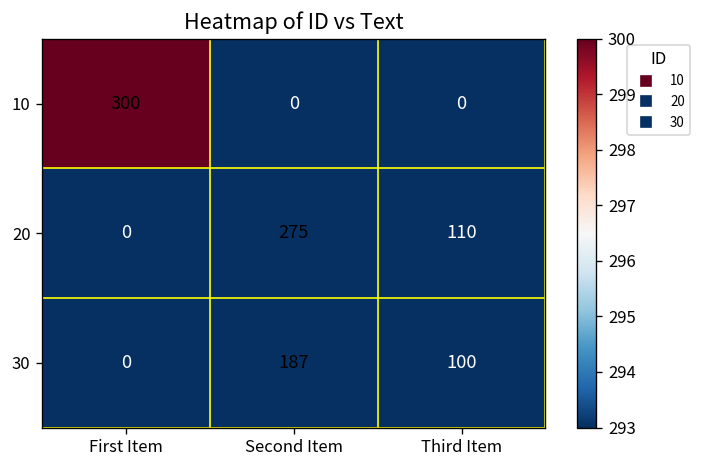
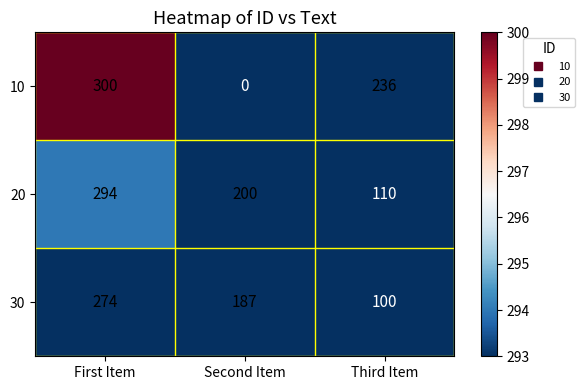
  {
    "10": {
      "First Item": 300,
      "Second Item": 0,
-     "Third Item": 0
+     "Third Item": 236
    },
    "20": {
-     "First Item": 0,
-     "Second Item": 275,
+     "First Item": 294,
+     "Second Item": 200,
      "Third Item": 110
    },
    "30": {
-     "First Item": 0,
+     "First Item": 274,
      "Second Item": 187,
      "Third Item": 100
    }
  }
